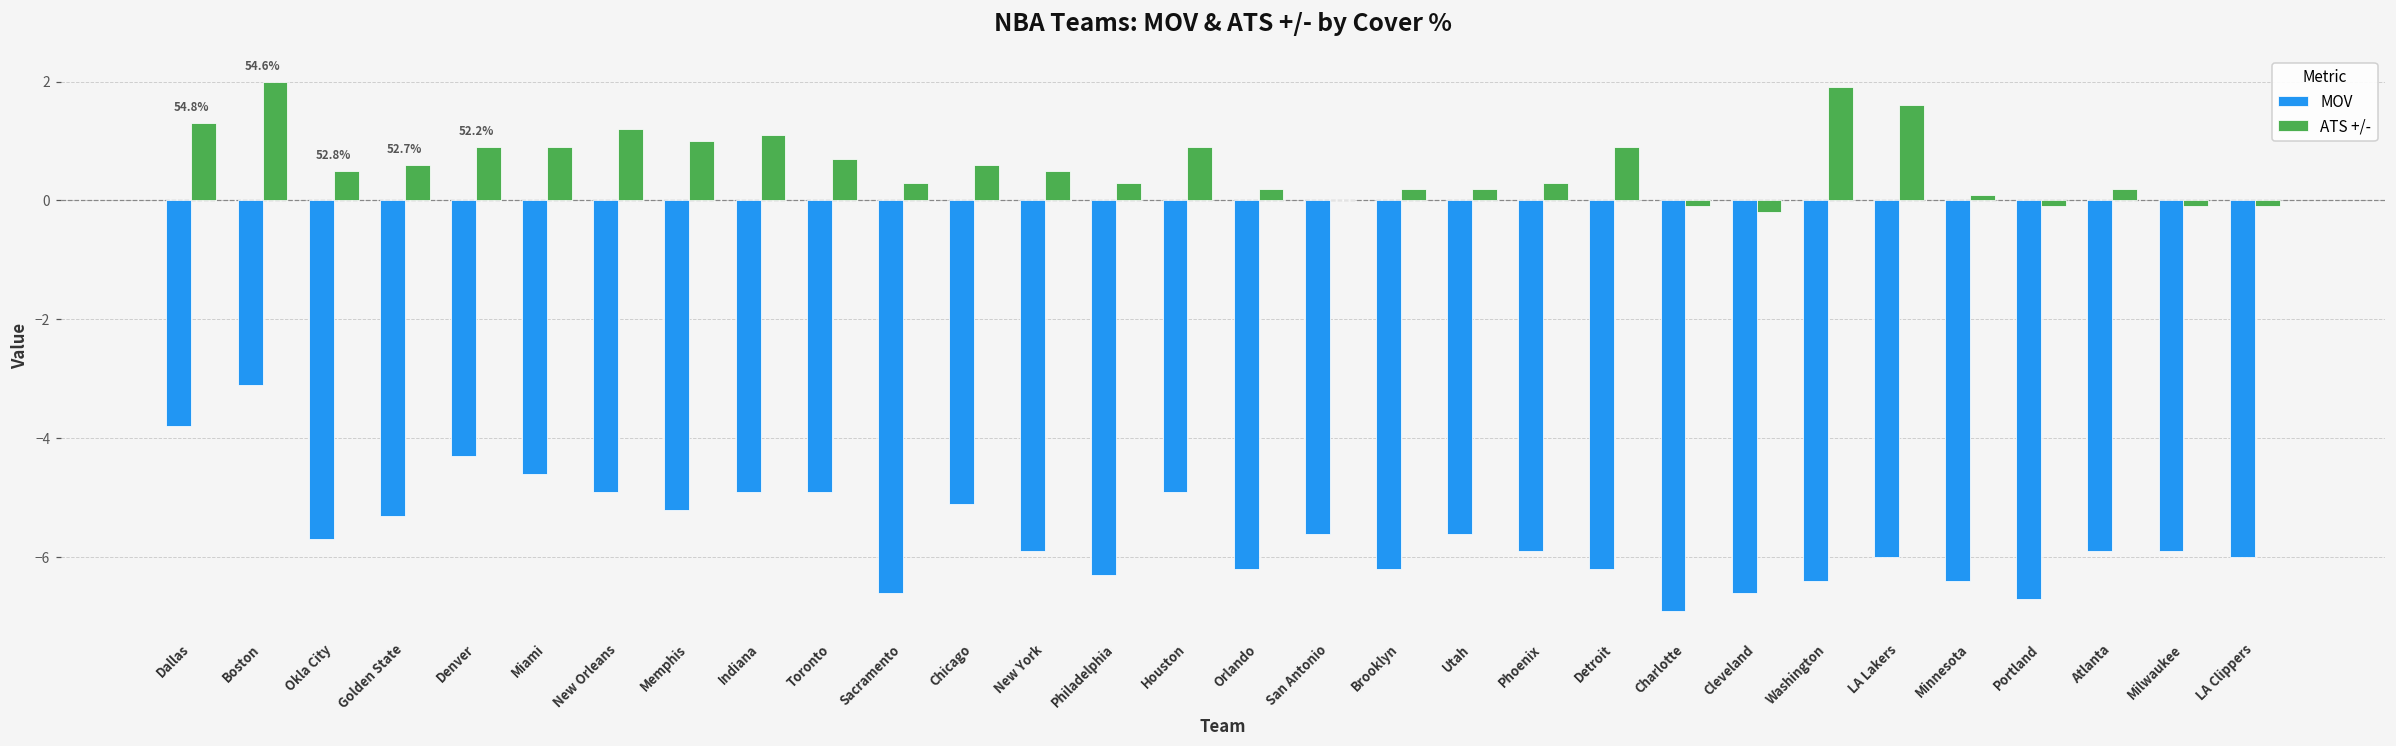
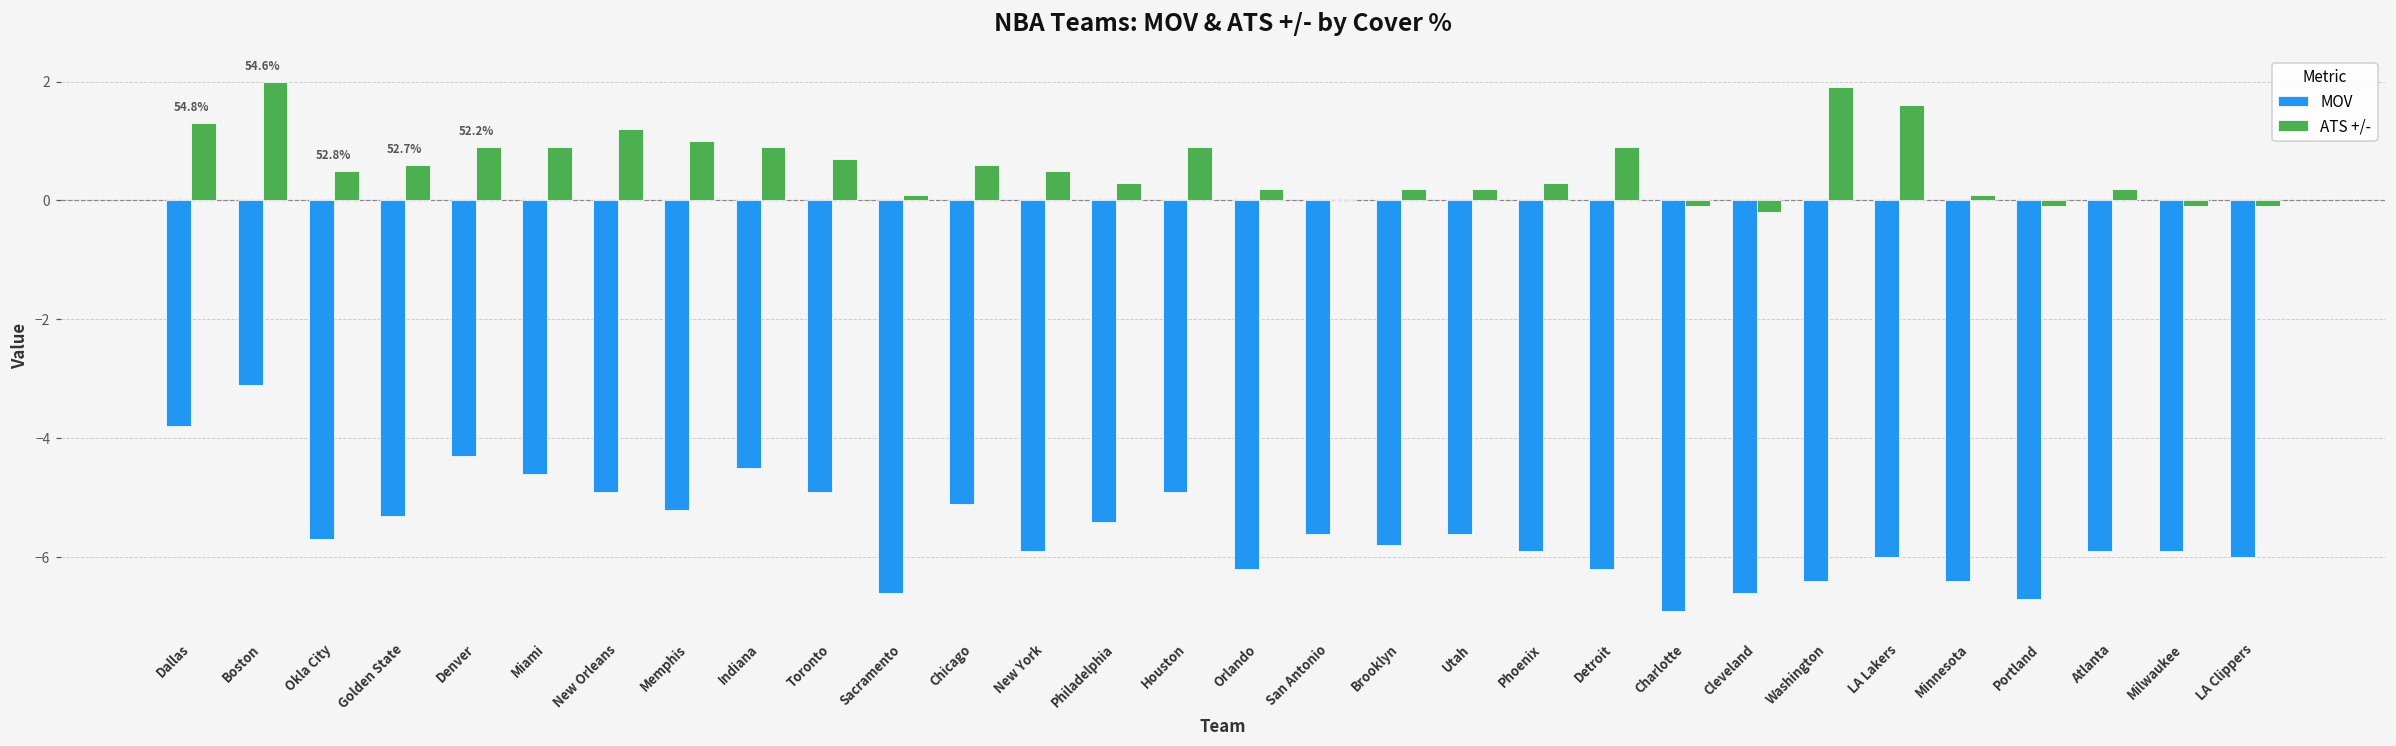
  {
    "MOV": {
      "Dallas": -3.8,
      "Boston": -3.1,
      "Okla City": -5.7,
      "Golden State": -5.3,
      "Denver": -4.3,
      "Miami": -4.6,
      "New Orleans": -4.9,
      "Memphis": -5.2,
-     "Indiana": -4.9,
+     "Indiana": -4.5,
      "Toronto": -4.9,
      "Sacramento": -6.6,
      "Chicago": -5.1,
      "New York": -5.9,
-     "Philadelphia": -6.3,
+     "Philadelphia": -5.4,
      "Houston": -4.9,
      "Orlando": -6.2,
      "San Antonio": -5.6,
-     "Brooklyn": -6.2,
+     "Brooklyn": -5.8,
      "Utah": -5.6,
      "Phoenix": -5.9,
      "Detroit": -6.2,
      "Charlotte": -6.9,
      "Cleveland": -6.6,
      "Washington": -6.4,
      "LA Lakers": -6.0,
      "Minnesota": -6.4,
      "Portland": -6.7,
      "Atlanta": -5.9,
      "Milwaukee": -5.9,
      "LA Clippers": -6.0
    },
    "ATS +/-": {
      "Miami": 0.9,
      "New Orleans": 1.2,
      "Memphis": 1.0,
-     "Indiana": 1.1,
+     "Indiana": 0.9,
      "Toronto": 0.7,
-     "Sacramento": 0.3,
+     "Sacramento": 0.1,
      "Chicago": 0.6,
      "New York": 0.5,
      "Philadelphia": 0.3,
      "Houston": 0.9,
      "Orlando": 0.2,
      "San Antonio": 0.0,
      "Brooklyn": 0.2,
      "Utah": 0.2,
      "Phoenix": 0.3,
      "Detroit": 0.9,
      "Charlotte": -0.1,
      "Cleveland": -0.2,
      "Washington": 1.9,
      "LA Lakers": 1.6,
      "Minnesota": 0.1,
      "Portland": -0.1,
      "Atlanta": 0.2,
      "Milwaukee": -0.1,
      "LA Clippers": -0.1
    }
  }
